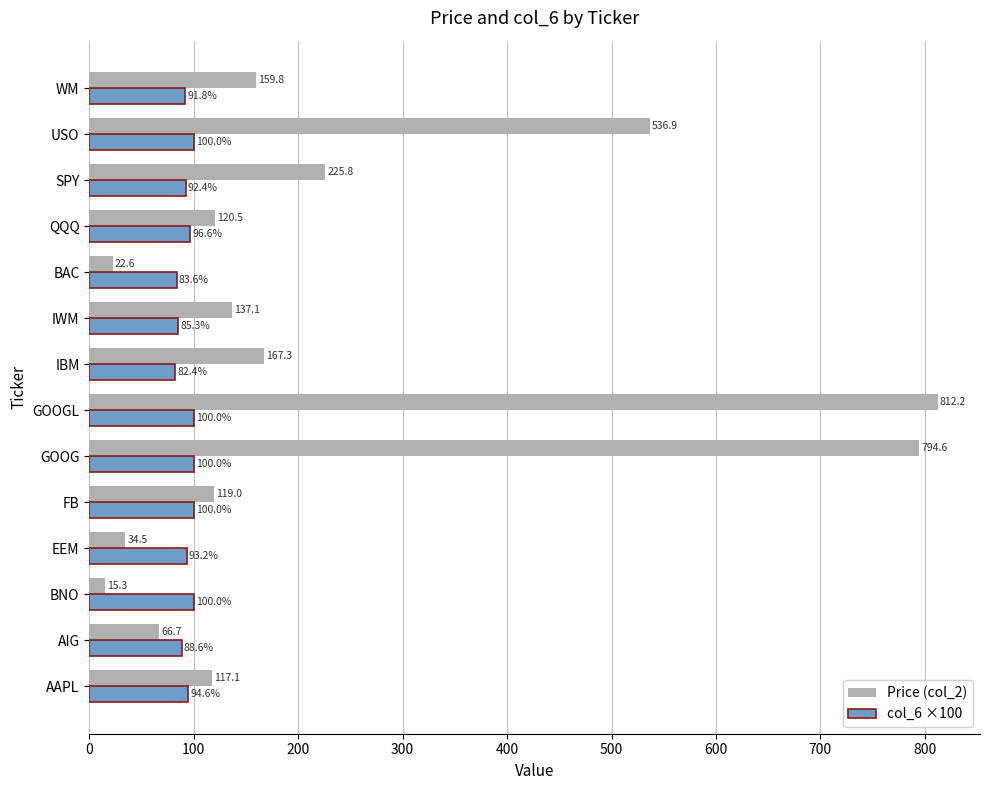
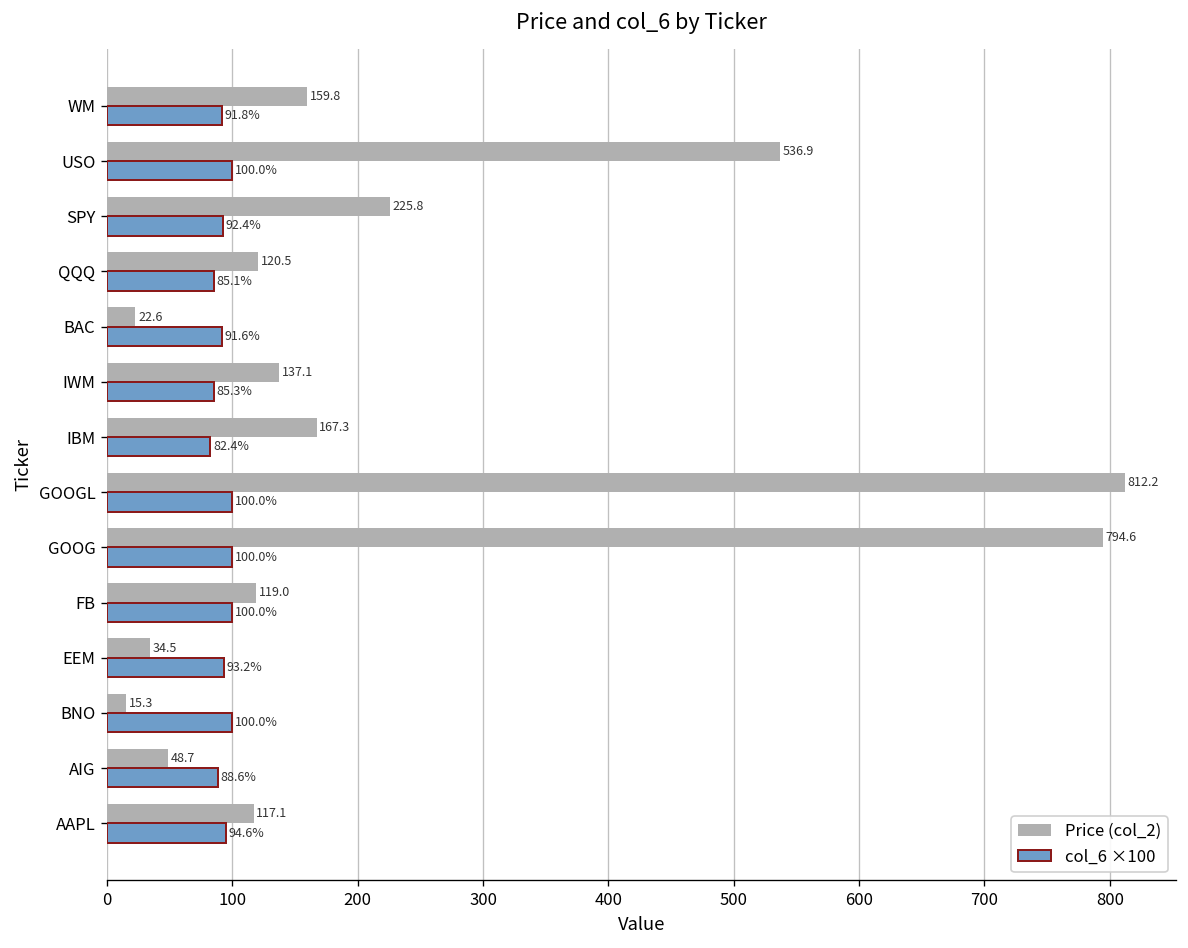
  {
    "Price (col_2)": {
      "WM": "159.8",
      "USO": "536.9",
      "SPY": "225.8",
      "QQQ": "120.5",
      "BAC": "22.6",
      "IWM": "137.1",
      "IBM": "167.3",
      "GOOGL": "812.2",
      "GOOG": "794.6",
      "FB": "119.0",
      "EEM": "34.5",
      "BNO": "15.3",
-     "AIG": "66.7",
+     "AIG": "48.7",
      "AAPL": "117.1"
    },
    "col_6 ×100": {
      "WM": "91.8%",
      "USO": "100.0%",
      "SPY": "92.4%",
-     "QQQ": "96.6%",
-     "BAC": "83.6%",
+     "QQQ": "85.1%",
+     "BAC": "91.6%",
      "IWM": "85.3%",
      "IBM": "82.4%",
      "GOOGL": "100.0%",
      "GOOG": "100.0%",
      "FB": "100.0%",
      "EEM": "93.2%",
      "BNO": "100.0%",
      "AIG": "88.6%",
      "AAPL": "94.6%"
    }
  }
